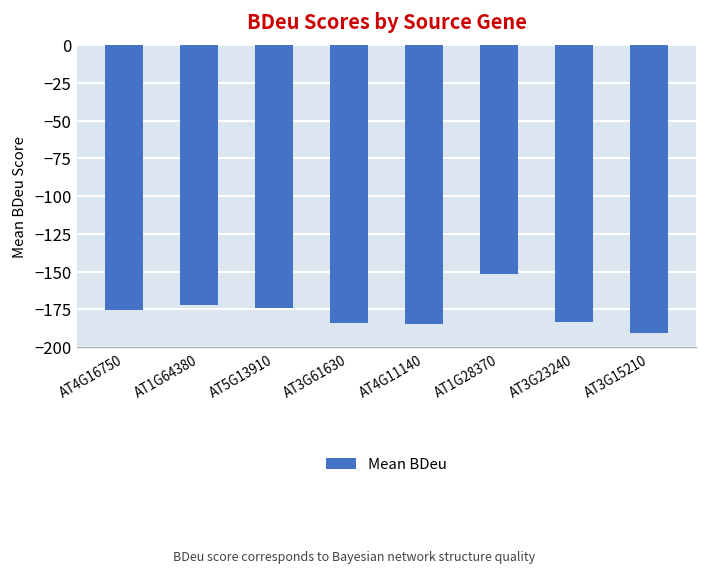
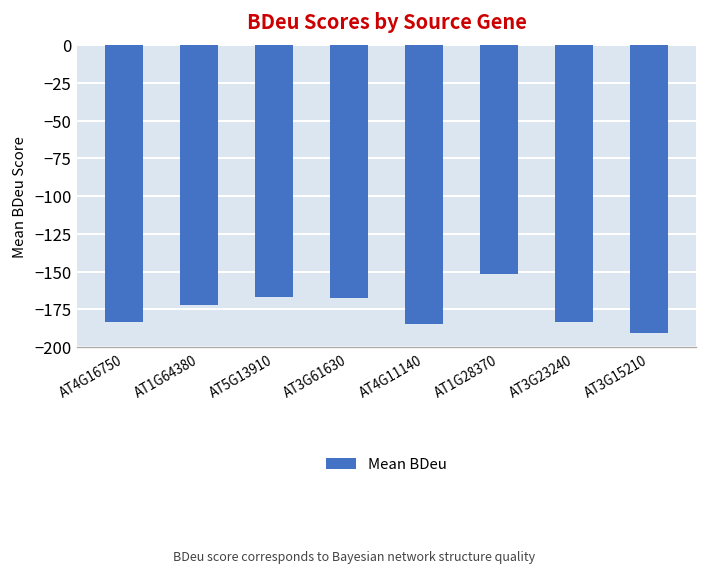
  {
-   "AT4G16750": -175,
+   "AT4G16750": -183,
    "AT1G64380": -172,
-   "AT5G13910": -174,
-   "AT3G61630": -184,
+   "AT5G13910": -167,
+   "AT3G61630": -167,
    "AT4G11140": -185,
    "AT1G28370": -151,
    "AT3G23240": -183,
    "AT3G15210": -191
  }
